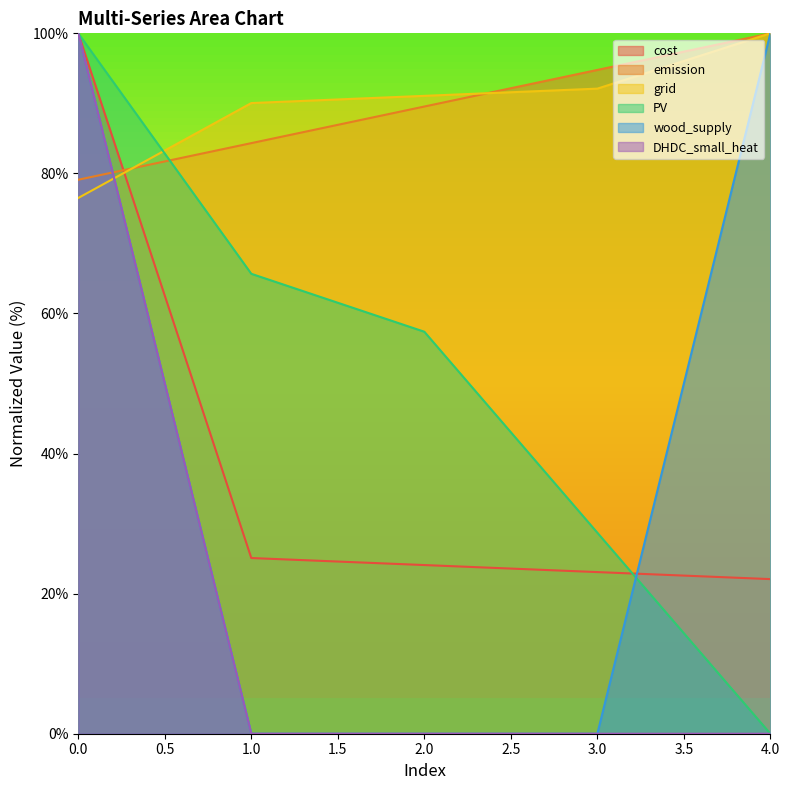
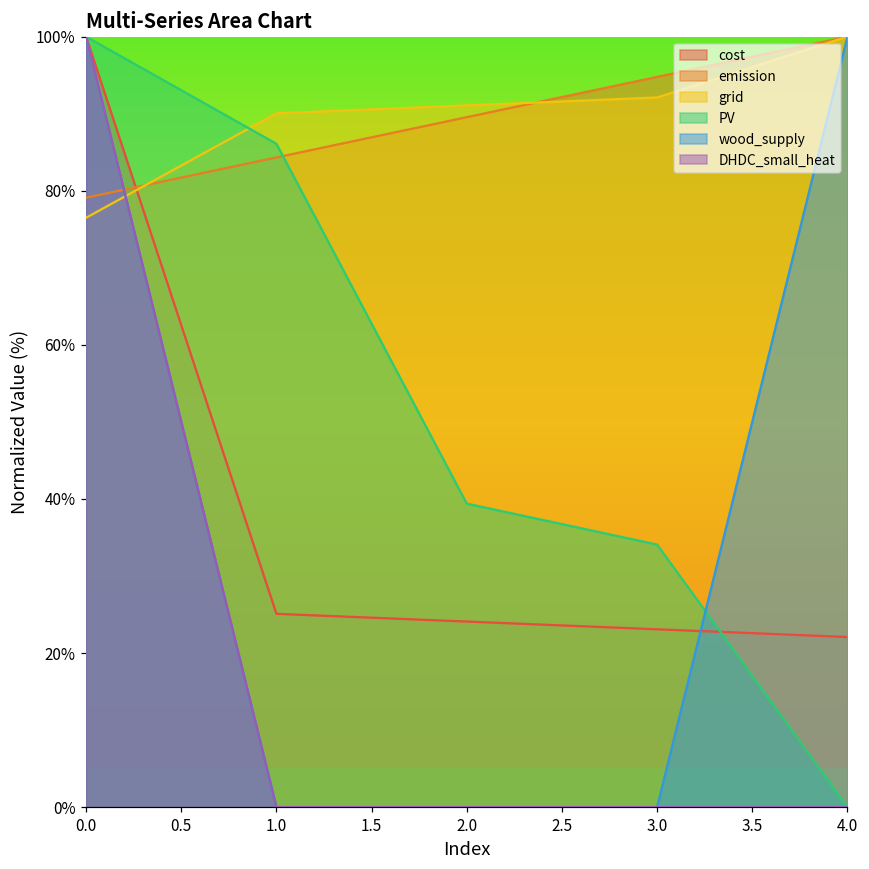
  {
    "PV": {
-     "1.0": "66%",
-     "2.0": "57%",
-     "3.0": "29%"
+     "1.0": "86%",
+     "2.0": "39%",
+     "3.0": "34%"
    }
  }
